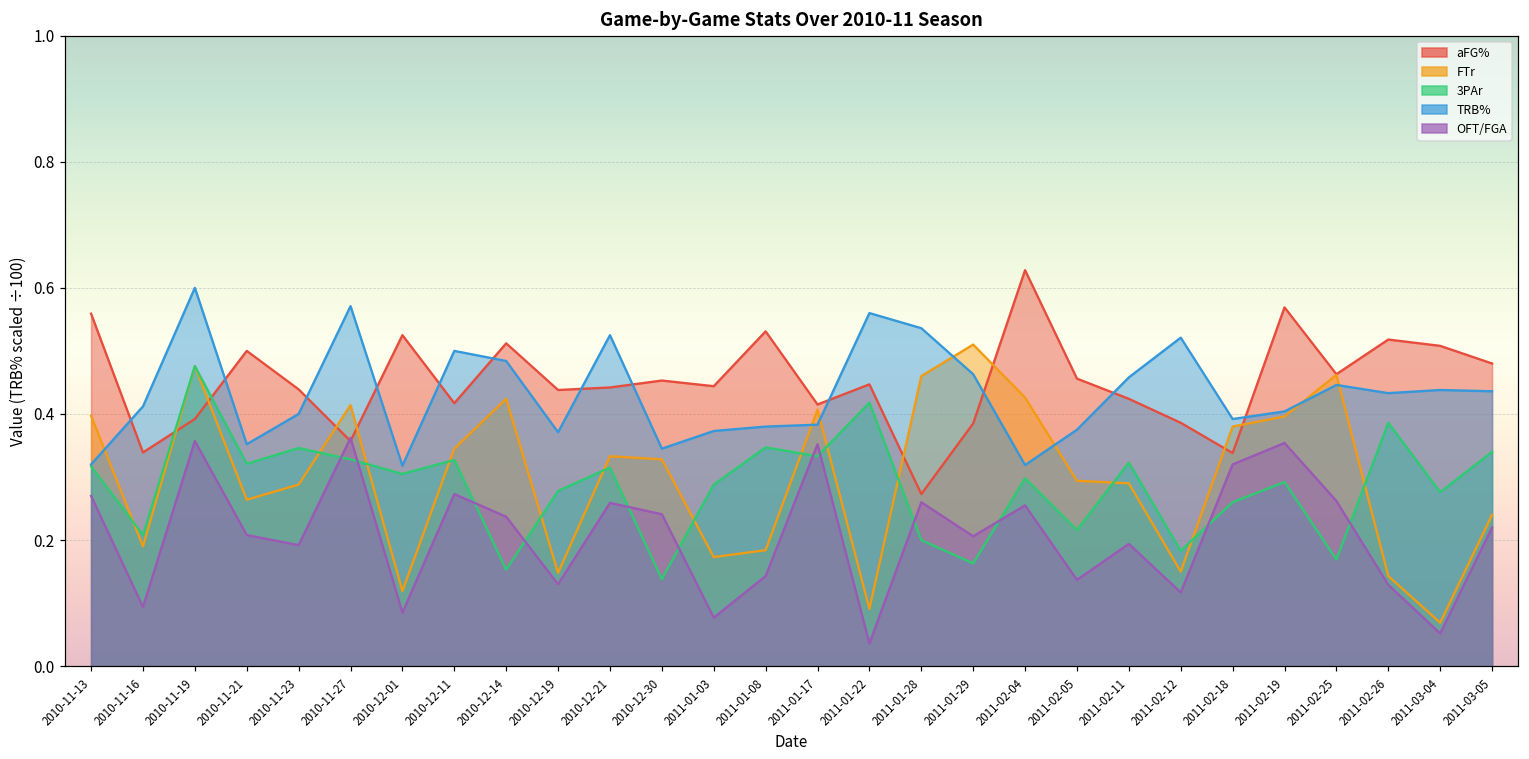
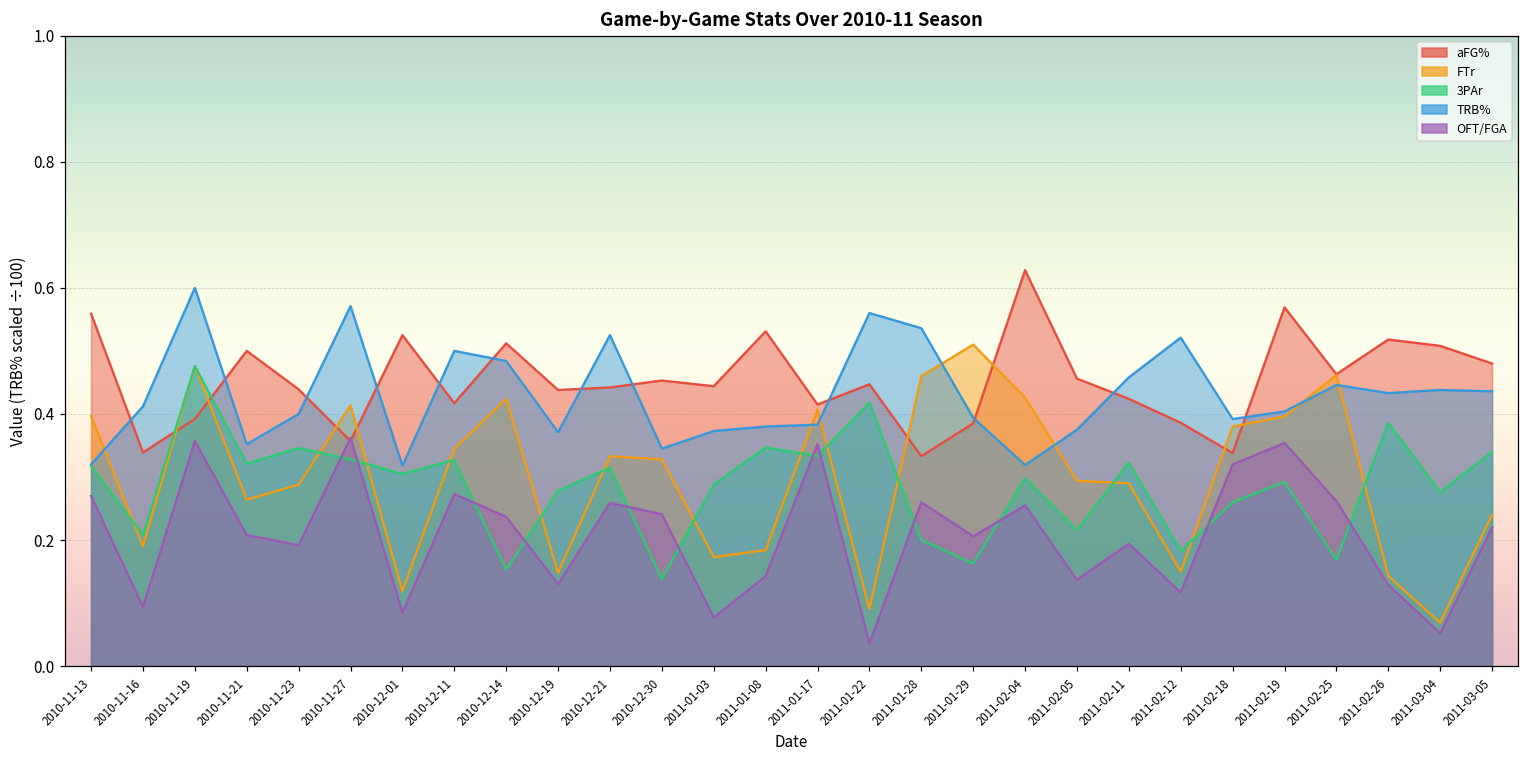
  {
    "aFG%": {
      "2010-11-13": 0.56,
      "2010-11-16": 0.34,
      "2010-11-19": 0.39,
      "2010-11-21": 0.50,
      "2010-11-23": 0.44,
      "2010-11-27": 0.36,
      "2010-12-01": 0.53,
      "2010-12-11": 0.42,
      "2010-12-14": 0.51,
      "2010-12-19": 0.44,
      "2010-12-21": 0.44,
      "2010-12-30": 0.45,
      "2011-01-03": 0.44,
      "2011-01-08": 0.53,
      "2011-01-17": 0.42,
      "2011-01-22": 0.45,
-     "2011-01-28": 0.27,
+     "2011-01-28": 0.33,
      "2011-01-29": 0.39,
      "2011-02-04": 0.63,
      "2011-02-05": 0.46,
      "2011-02-11": 0.42,
      "2011-02-12": 0.39,
      "2011-02-18": 0.34,
      "2011-02-19": 0.57,
      "2011-02-26": 0.52,
      "2011-03-04": 0.51,
      "2011-03-05": 0.48
    },
    "FTr": {
      "2010-11-13": 0.40,
      "2010-11-16": 0.19,
      "2010-11-21": 0.26,
      "2010-11-23": 0.29,
      "2010-11-27": 0.41,
      "2010-12-01": 0.12,
      "2010-12-11": 0.35,
      "2010-12-14": 0.42,
      "2010-12-19": 0.15,
      "2010-12-21": 0.33,
      "2010-12-30": 0.33,
      "2011-01-03": 0.17,
      "2011-01-08": 0.18,
      "2011-01-17": 0.41,
      "2011-01-22": 0.09,
      "2011-01-28": 0.46,
      "2011-01-29": 0.51,
      "2011-02-04": 0.43,
      "2011-02-05": 0.29,
      "2011-02-11": 0.29,
      "2011-02-12": 0.15,
      "2011-02-18": 0.38,
      "2011-02-19": 0.40,
      "2011-02-26": 0.14,
      "2011-03-04": 0.07,
      "2011-03-05": 0.24
    },
    "3PAr": {
      "2010-11-16": 0.21,
      "2010-11-21": 0.32,
      "2010-11-23": 0.35,
      "2010-11-27": 0.33,
      "2010-12-01": 0.31,
      "2010-12-11": 0.33,
      "2010-12-14": 0.15,
      "2010-12-19": 0.28,
      "2010-12-21": 0.32,
      "2010-12-30": 0.14,
      "2011-01-03": 0.29,
      "2011-01-08": 0.35,
      "2011-01-17": 0.33,
      "2011-01-22": 0.42,
      "2011-01-28": 0.20,
      "2011-01-29": 0.16,
      "2011-02-04": 0.30,
      "2011-02-05": 0.22,
      "2011-02-11": 0.32,
      "2011-02-12": 0.18,
      "2011-02-18": 0.26,
      "2011-02-19": 0.29,
      "2011-02-25": 0.17,
      "2011-02-26": 0.39,
      "2011-03-04": 0.28,
      "2011-03-05": 0.34
    },
    "TRB%": {
      "2010-11-16": 0.41,
      "2010-11-19": 0.60,
      "2010-11-21": 0.35,
      "2010-11-23": 0.40,
      "2010-11-27": 0.57,
      "2010-12-01": 0.32,
      "2010-12-11": 0.50,
      "2010-12-14": 0.48,
      "2010-12-19": 0.37,
      "2010-12-21": 0.53,
      "2010-12-30": 0.35,
      "2011-01-03": 0.37,
      "2011-01-08": 0.38,
      "2011-01-17": 0.38,
      "2011-01-22": 0.56,
      "2011-01-28": 0.54,
-     "2011-01-29": 0.46,
+     "2011-01-29": 0.39,
      "2011-02-04": 0.32,
      "2011-02-05": 0.38,
      "2011-02-11": 0.46,
      "2011-02-12": 0.52,
      "2011-02-18": 0.39,
      "2011-02-19": 0.40,
      "2011-02-25": 0.45,
      "2011-02-26": 0.43,
      "2011-03-04": 0.44,
      "2011-03-05": 0.44
    },
    "OFT/FGA": {
      "2010-11-13": 0.27,
      "2010-11-16": 0.09,
      "2010-11-19": 0.36,
      "2010-11-21": 0.21,
      "2010-11-23": 0.19,
      "2010-11-27": 0.36,
      "2010-12-01": 0.09,
      "2010-12-11": 0.27,
      "2010-12-14": 0.24,
      "2010-12-19": 0.13,
      "2010-12-21": 0.26,
      "2010-12-30": 0.24,
      "2011-01-03": 0.08,
      "2011-01-08": 0.14,
      "2011-01-17": 0.35,
      "2011-01-22": 0.04,
      "2011-01-28": 0.26,
      "2011-01-29": 0.21,
      "2011-02-04": 0.26,
      "2011-02-05": 0.14,
      "2011-02-11": 0.19,
      "2011-02-12": 0.12,
      "2011-02-18": 0.32,
      "2011-02-19": 0.35,
      "2011-02-25": 0.26,
      "2011-02-26": 0.13,
      "2011-03-04": 0.05,
      "2011-03-05": 0.22
    }
  }
